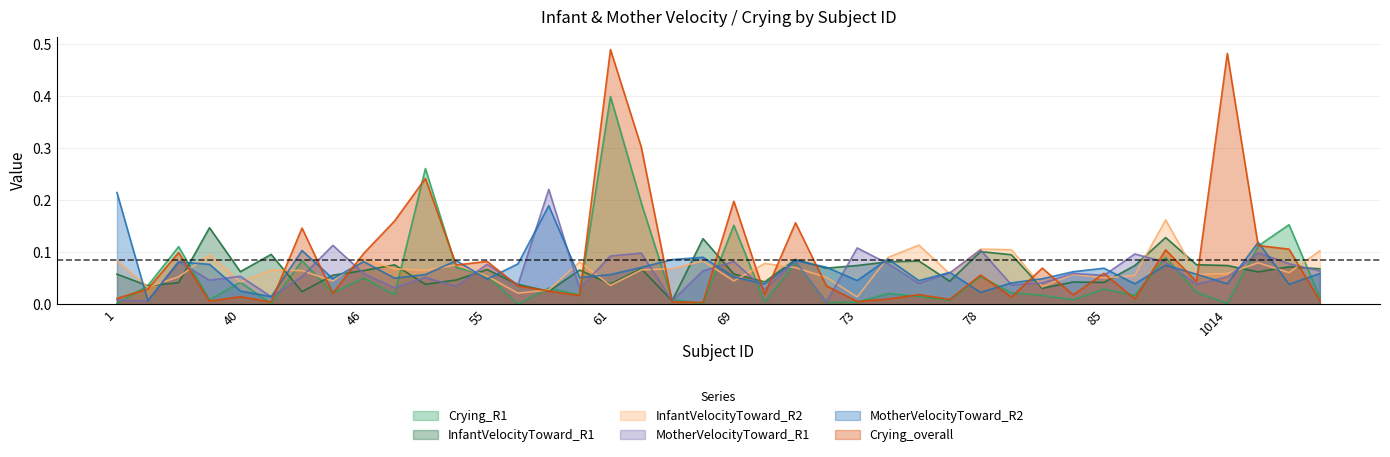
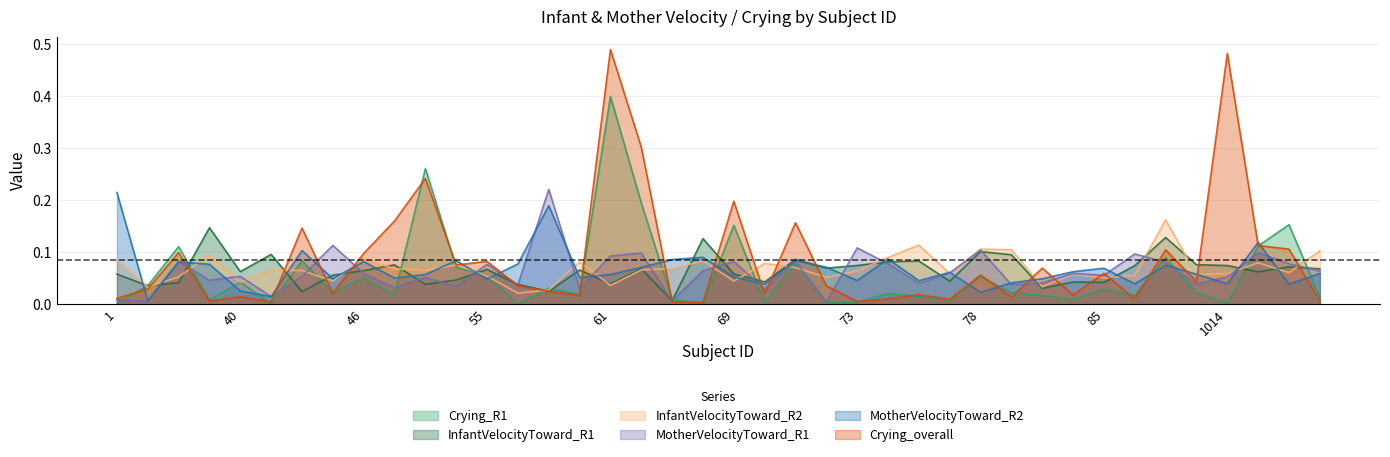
  {
    "InfantVelocityToward_R2": {
      "46": 0.09,
      "69": 0.05,
-     "73": 0.01,
+     "73": 0.06,
      "85": 0.05,
      "1014": 0.06
    },
    "Crying_overall": {
      "40": 0.01,
      "46": 0.10,
      "55": 0.08,
      "61": 0.49,
      "69": 0.20,
      "1014": 0.48
    }
  }
